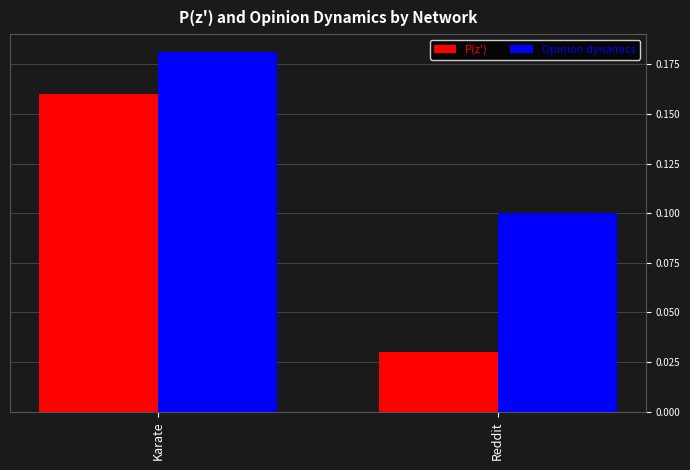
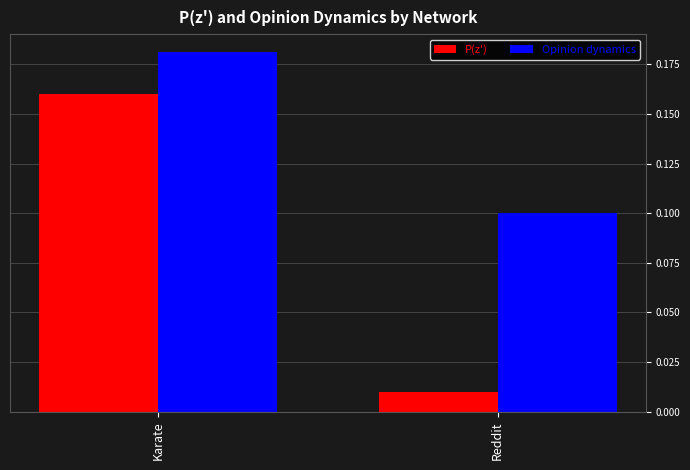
  {
    "P(z')": {
      "Karate": 0.16,
-     "Reddit": 0.03
+     "Reddit": 0.01
    },
    "Opinion dynamics": {
      "Karate": 0.18,
      "Reddit": 0.10
    }
  }
